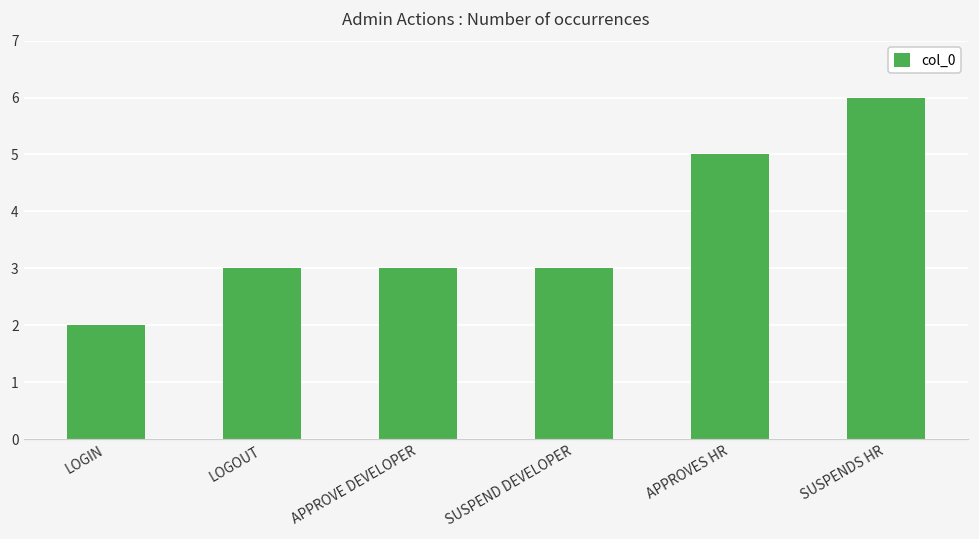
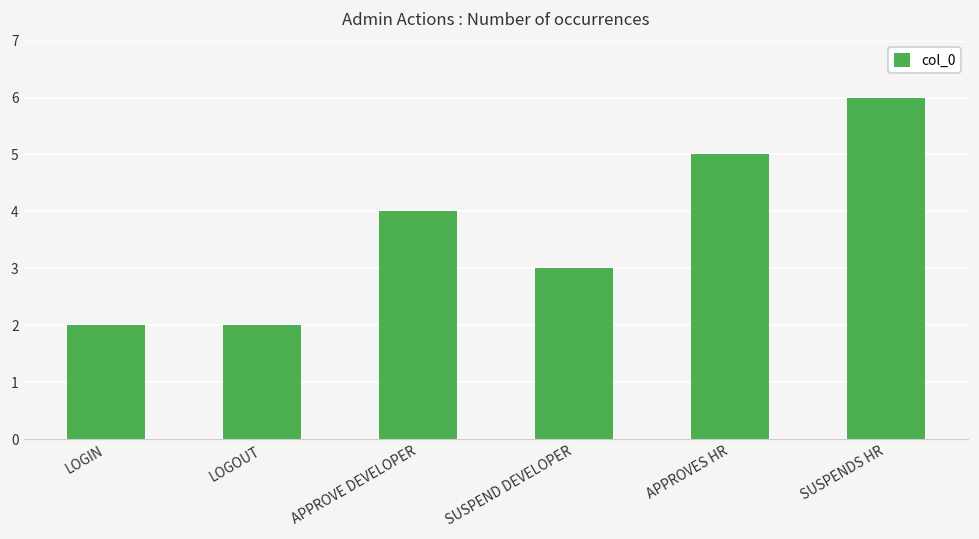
  {
    "LOGIN": 2,
-   "LOGOUT": 3,
-   "APPROVE DEVELOPER": 3,
+   "LOGOUT": 2,
+   "APPROVE DEVELOPER": 4,
    "SUSPEND DEVELOPER": 3,
    "APPROVES HR": 5,
    "SUSPENDS HR": 6
  }
